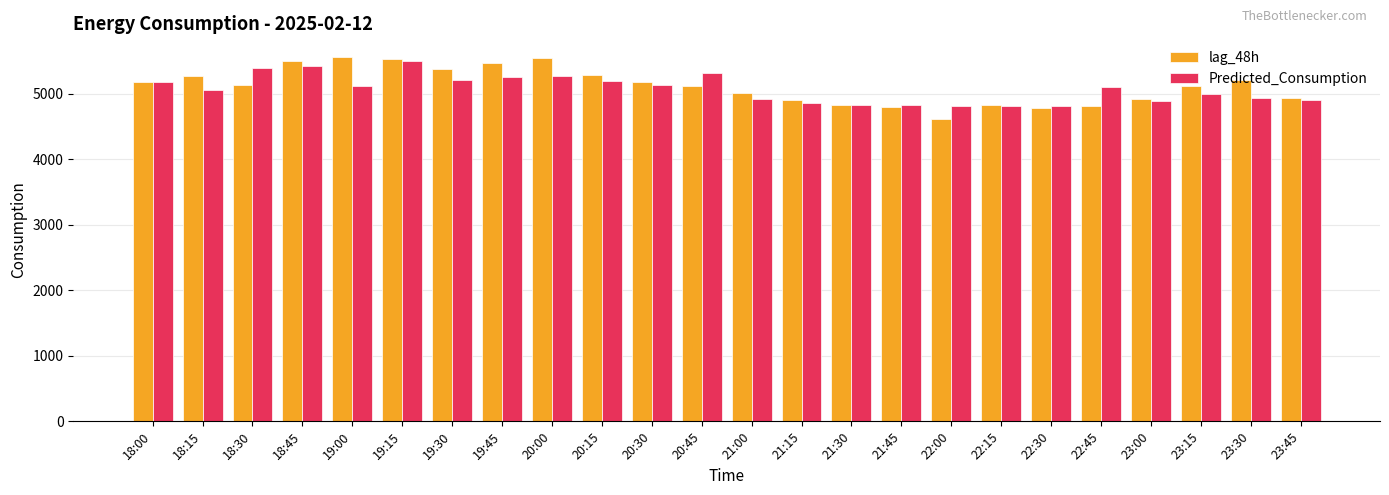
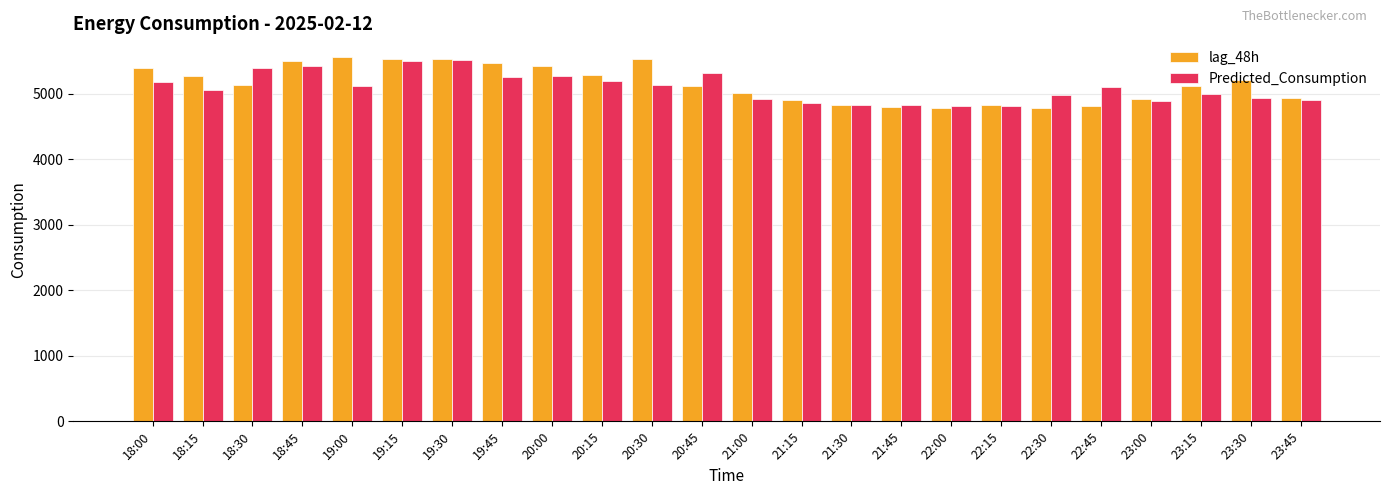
  {
    "lag_48h": {
-     "18:00": 5200,
+     "18:00": 5400,
      "18:15": 5300,
      "18:30": 5100,
      "18:45": 5500,
      "19:00": 5600,
      "19:15": 5500,
-     "19:30": 5400,
+     "19:30": 5500,
      "19:45": 5500,
-     "20:00": 5500,
+     "20:00": 5400,
      "20:15": 5300,
-     "20:30": 5200,
+     "20:30": 5500,
      "20:45": 5100,
      "21:00": 5000,
      "21:15": 4900,
      "21:30": 4800,
      "21:45": 4800,
-     "22:00": 4600,
+     "22:00": 4800,
      "22:15": 4800,
      "22:30": 4800,
      "22:45": 4800,
      "23:00": 4900,
      "23:15": 5100,
      "23:30": 5200,
      "23:45": 4900
    },
    "Predicted_Consumption": {
      "18:00": 5200,
      "18:15": 5100,
      "18:30": 5400,
      "18:45": 5400,
      "19:00": 5100,
      "19:15": 5500,
-     "19:30": 5200,
+     "19:30": 5500,
      "19:45": 5200,
      "20:00": 5300,
      "20:15": 5200,
      "20:30": 5100,
      "20:45": 5300,
      "21:00": 4900,
      "21:15": 4900,
      "21:30": 4800,
      "21:45": 4800,
      "22:00": 4800,
      "22:15": 4800,
-     "22:30": 4800,
+     "22:30": 5000,
      "22:45": 5100,
      "23:00": 4900,
      "23:15": 5000,
      "23:30": 4900,
      "23:45": 4900
    }
  }
